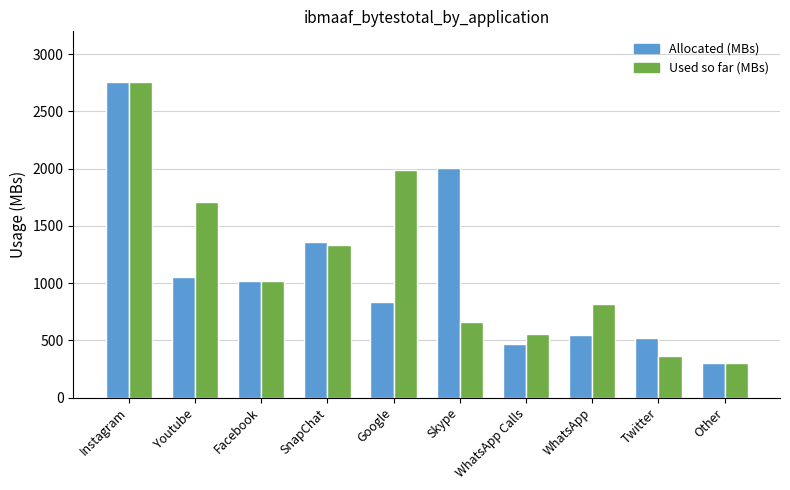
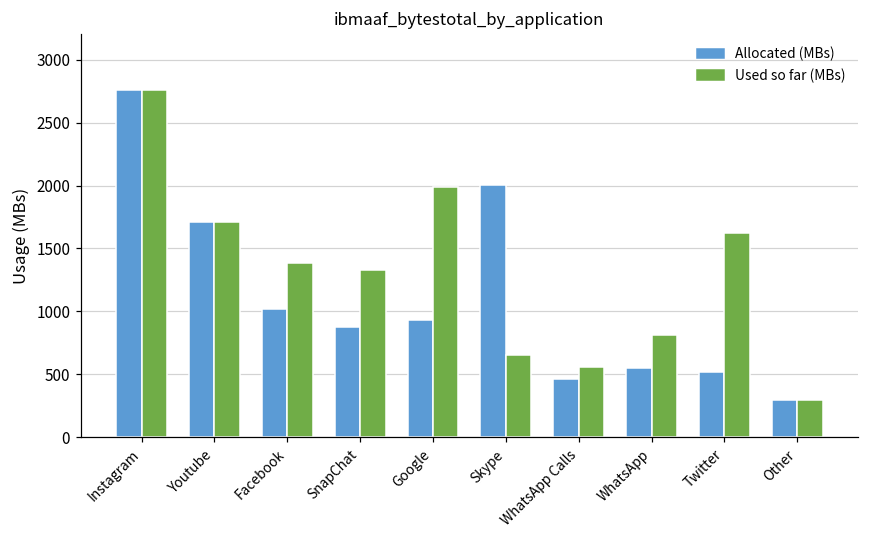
  {
    "Allocated (MBs)": {
      "Instagram": 2760,
-     "Youtube": 1050,
+     "Youtube": 1710,
      "Facebook": 1020,
-     "SnapChat": 1360,
-     "Google": 840,
+     "SnapChat": 880,
+     "Google": 930,
      "Skype": 2000,
      "WhatsApp Calls": 460,
      "WhatsApp": 550,
      "Twitter": 520,
      "Other": 300
    },
    "Used so far (MBs)": {
      "Instagram": 2760,
      "Youtube": 1710,
-     "Facebook": 1020,
+     "Facebook": 1380,
      "SnapChat": 1330,
      "Google": 1990,
      "Skype": 660,
      "WhatsApp Calls": 560,
      "WhatsApp": 820,
-     "Twitter": 370,
+     "Twitter": 1620,
      "Other": 300
    }
  }
